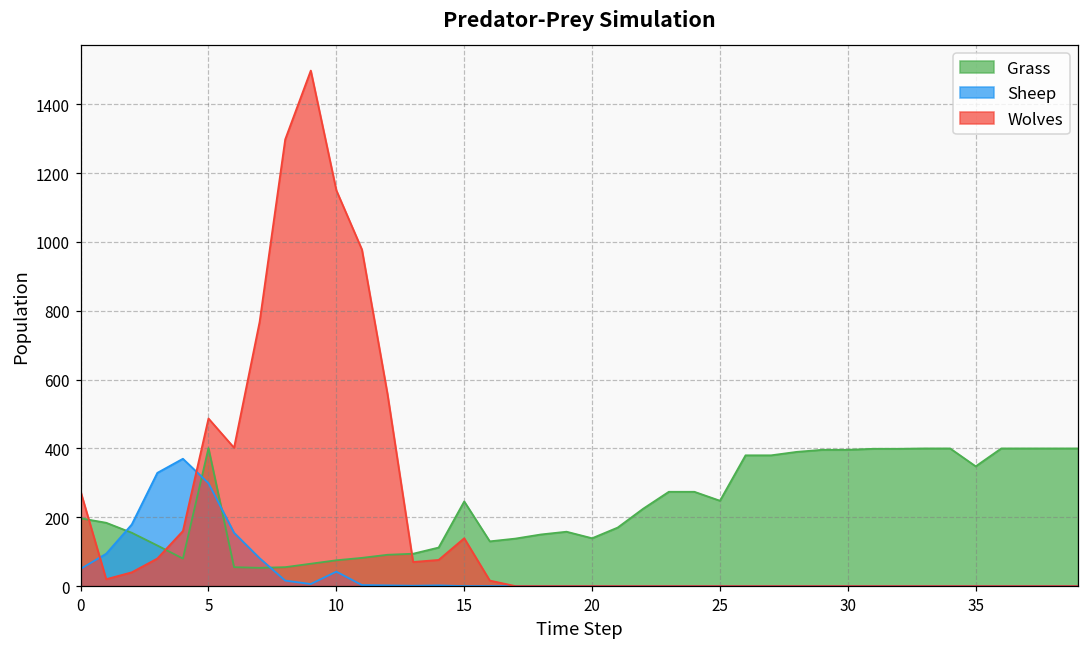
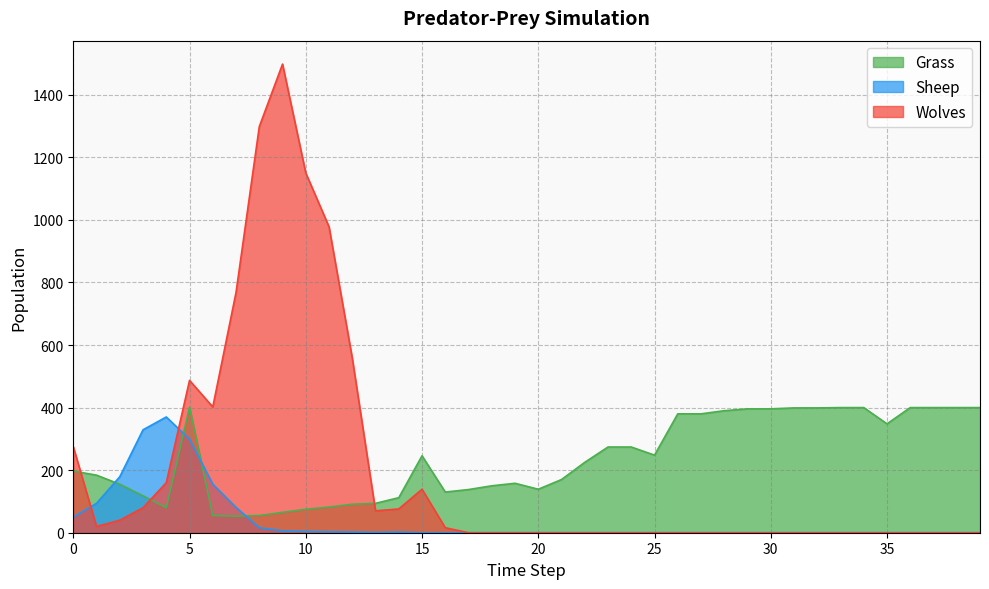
  {
    "Grass": {
      "0": 200,
      "5": 400,
      "10": 80,
      "15": 250,
      "20": 140,
      "25": 250,
      "30": 400,
      "35": 350
    },
    "Sheep": {
      "0": 50,
      "5": 300,
-     "10": 40,
+     "10": 0,
      "15": 0
    },
    "Wolves": {
      "0": 280,
      "5": 490,
      "10": 1150,
      "15": 140
    }
  }
